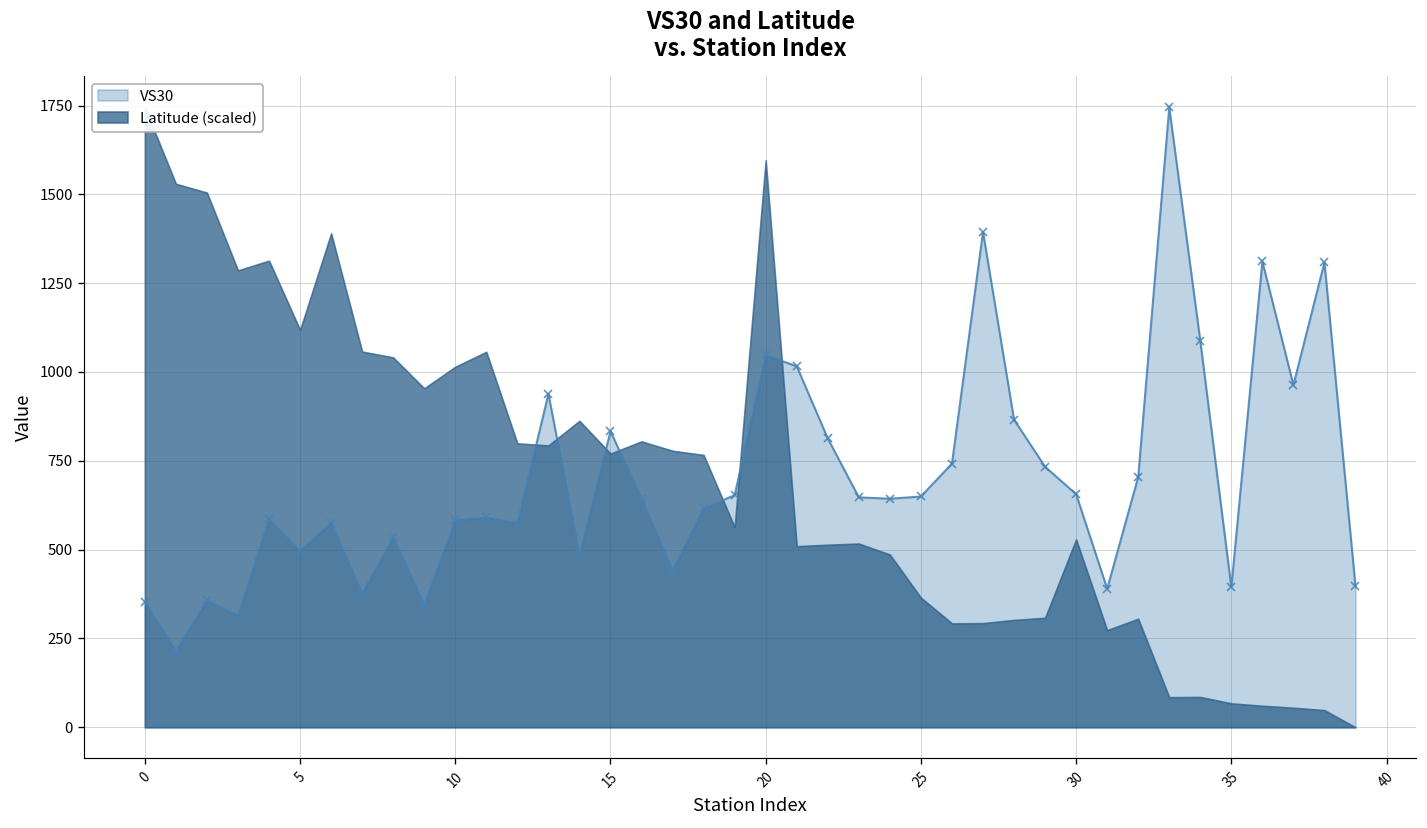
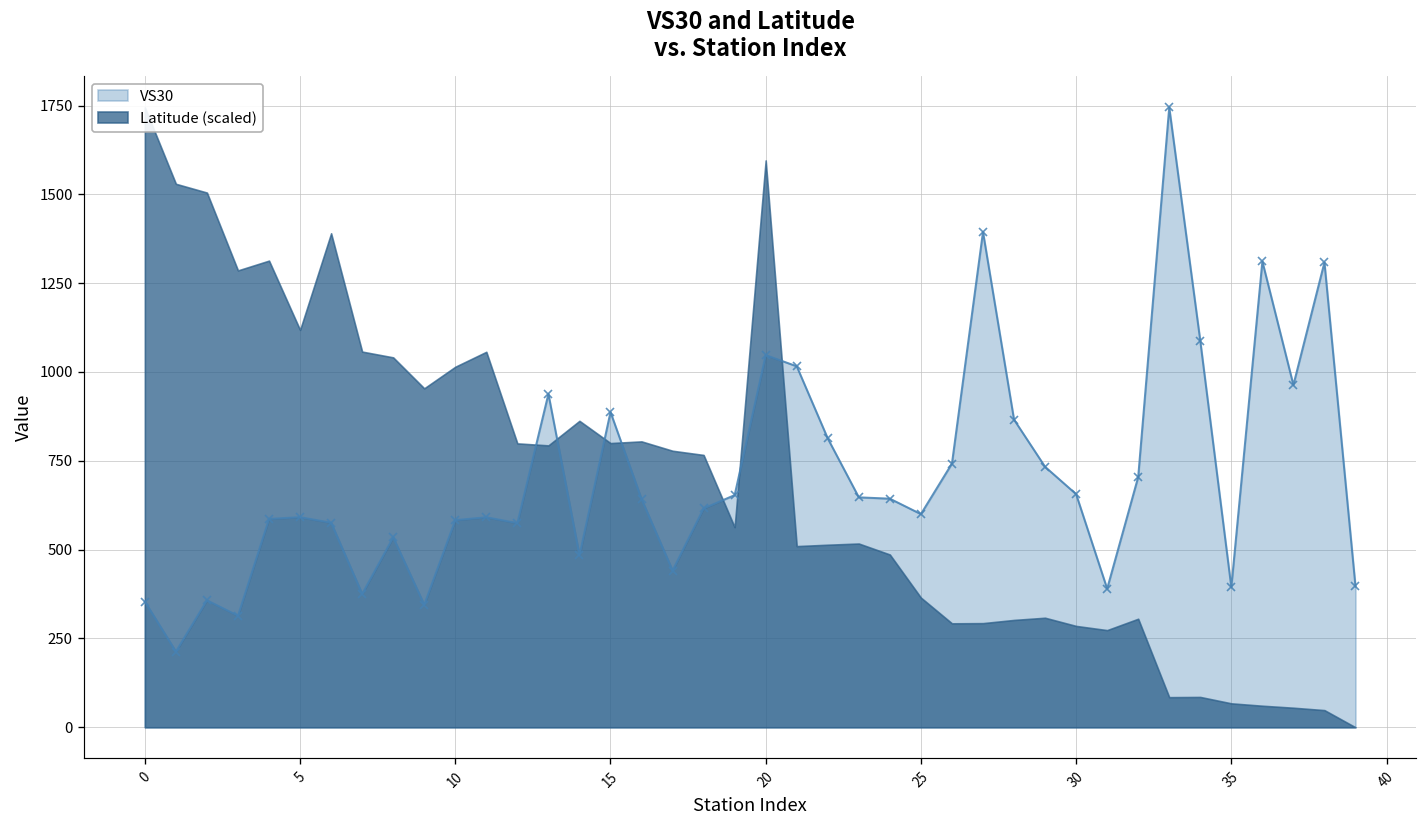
  {
    "VS30": {
      "0": 350,
-     "5": 500,
+     "5": 590,
      "10": 580,
-     "15": 830,
+     "15": 890,
      "20": 1050,
-     "25": 650,
+     "25": 600,
      "30": 660,
      "35": 390
    },
    "Latitude (scaled)": {
      "5": 1120,
      "10": 1010,
-     "15": 770,
+     "15": 800,
      "20": 1600,
      "25": 370,
-     "30": 530,
+     "30": 290,
      "35": 70
    }
  }
